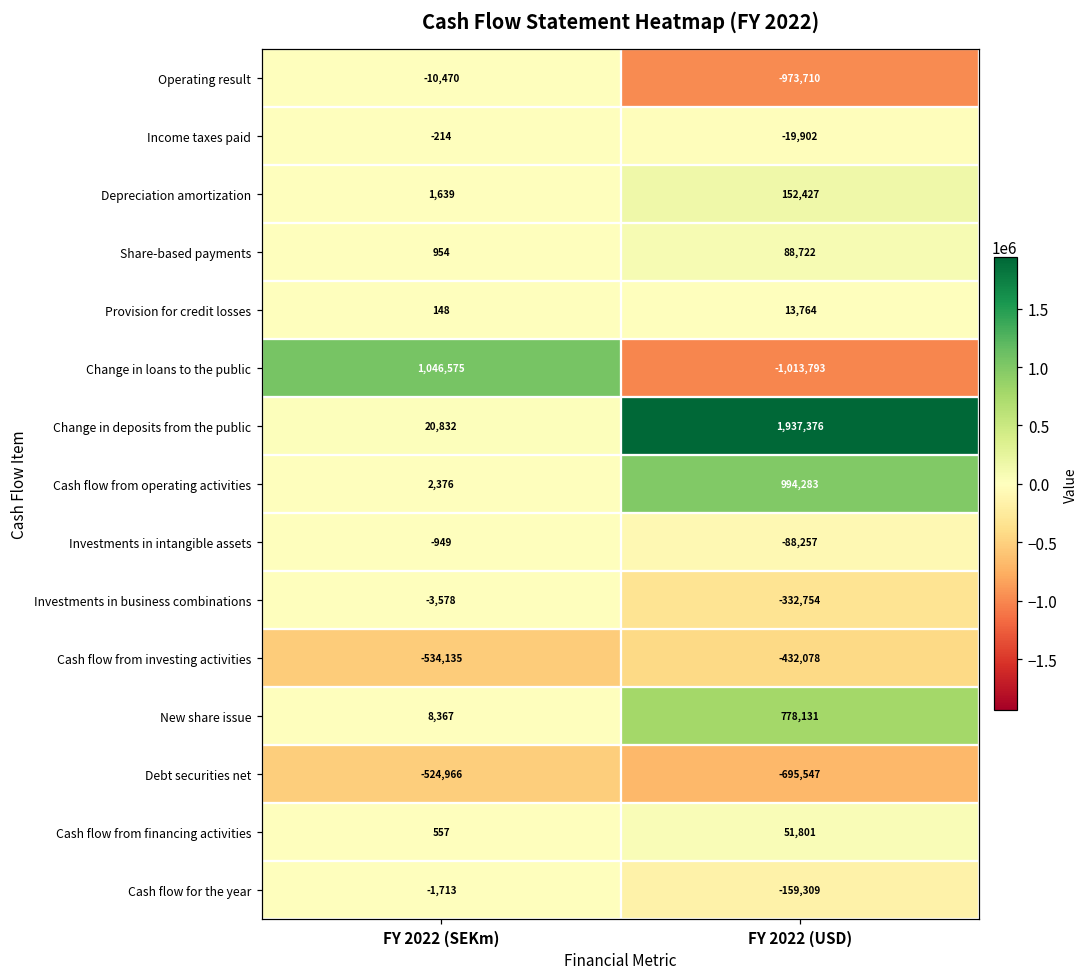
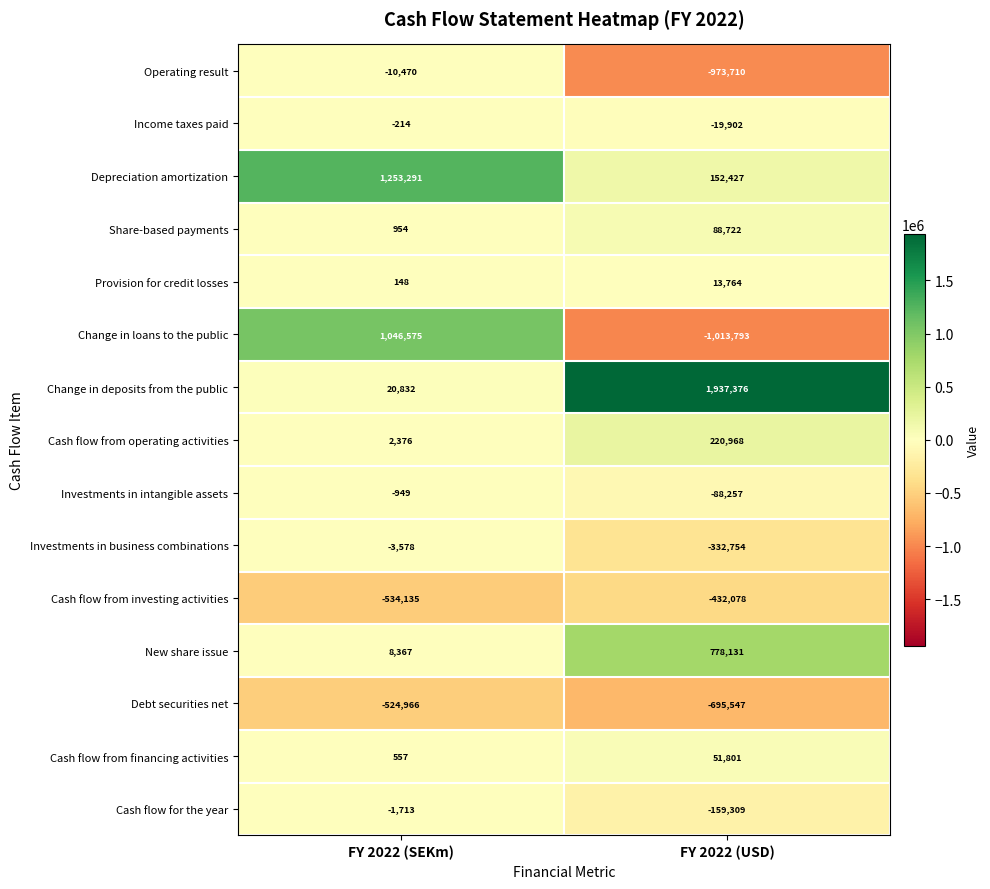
  {
    "Operating result": {
      "FY 2022 (SEKm)": "-10,470",
      "FY 2022 (USD)": "-973,710"
    },
    "Income taxes paid": {
      "FY 2022 (SEKm)": "-214",
      "FY 2022 (USD)": "-19,902"
    },
    "Depreciation amortization": {
-     "FY 2022 (SEKm)": "1,639",
+     "FY 2022 (SEKm)": "1,253,291",
      "FY 2022 (USD)": "152,427"
    },
    "Share-based payments": {
      "FY 2022 (SEKm)": "954",
      "FY 2022 (USD)": "88,722"
    },
    "Provision for credit losses": {
      "FY 2022 (SEKm)": "148",
      "FY 2022 (USD)": "13,764"
    },
    "Change in loans to the public": {
      "FY 2022 (SEKm)": "1,046,575",
      "FY 2022 (USD)": "-1,013,793"
    },
    "Change in deposits from the public": {
      "FY 2022 (SEKm)": "20,832",
      "FY 2022 (USD)": "1,937,376"
    },
    "Cash flow from operating activities": {
      "FY 2022 (SEKm)": "2,376",
-     "FY 2022 (USD)": "994,283"
+     "FY 2022 (USD)": "220,968"
    },
    "Investments in intangible assets": {
      "FY 2022 (SEKm)": "-949",
      "FY 2022 (USD)": "-88,257"
    },
    "Investments in business combinations": {
      "FY 2022 (SEKm)": "-3,578",
      "FY 2022 (USD)": "-332,754"
    },
    "Cash flow from investing activities": {
      "FY 2022 (SEKm)": "-534,135",
      "FY 2022 (USD)": "-432,078"
    },
    "New share issue": {
      "FY 2022 (SEKm)": "8,367",
      "FY 2022 (USD)": "778,131"
    },
    "Debt securities net": {
      "FY 2022 (SEKm)": "-524,966",
      "FY 2022 (USD)": "-695,547"
    },
    "Cash flow from financing activities": {
      "FY 2022 (SEKm)": "557",
      "FY 2022 (USD)": "51,801"
    },
    "Cash flow for the year": {
      "FY 2022 (SEKm)": "-1,713",
      "FY 2022 (USD)": "-159,309"
    }
  }
